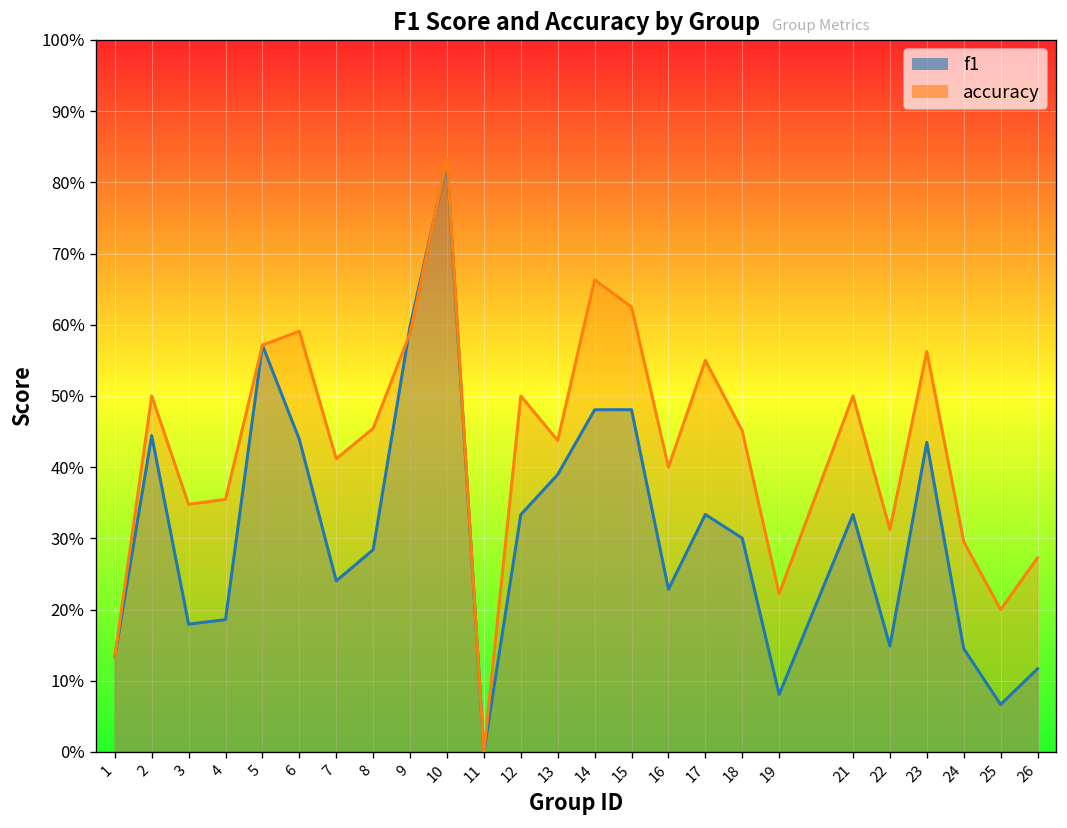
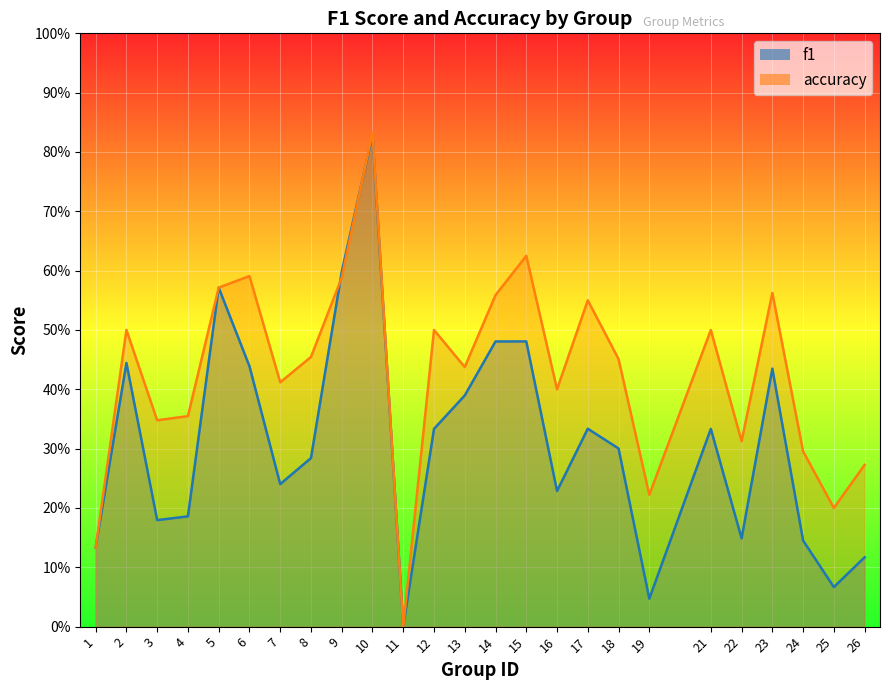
  {
    "f1": {
      "2": "44%",
      "3": "18%",
      "4": "19%",
      "6": "44%",
      "7": "24%",
      "8": "28%",
      "9": "60%",
      "10": "83%",
      "12": "33%",
      "13": "39%",
      "14": "48%",
      "15": "48%",
      "16": "23%",
      "17": "33%",
      "18": "30%",
-     "19": "8%",
+     "19": "5%",
      "21": "33%",
      "22": "15%",
      "23": "43%",
      "24": "15%",
      "25": "7%",
      "26": "12%"
    },
    "accuracy": {
      "2": "50%",
      "3": "35%",
      "4": "35%",
      "6": "59%",
      "7": "41%",
      "8": "45%",
      "9": "59%",
      "10": "83%",
      "12": "50%",
      "13": "44%",
-     "14": "66%",
+     "14": "56%",
      "15": "63%",
      "16": "40%",
      "17": "55%",
      "18": "45%",
      "19": "22%",
      "21": "50%",
      "22": "31%",
      "23": "56%",
      "24": "30%",
      "25": "20%",
      "26": "27%"
    }
  }
